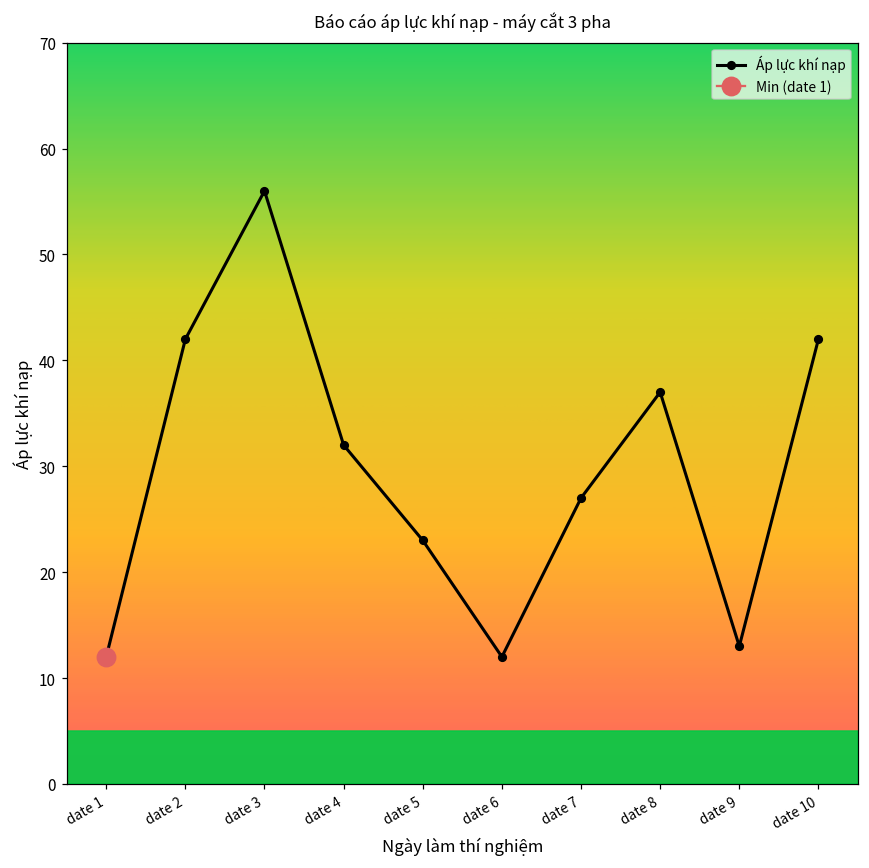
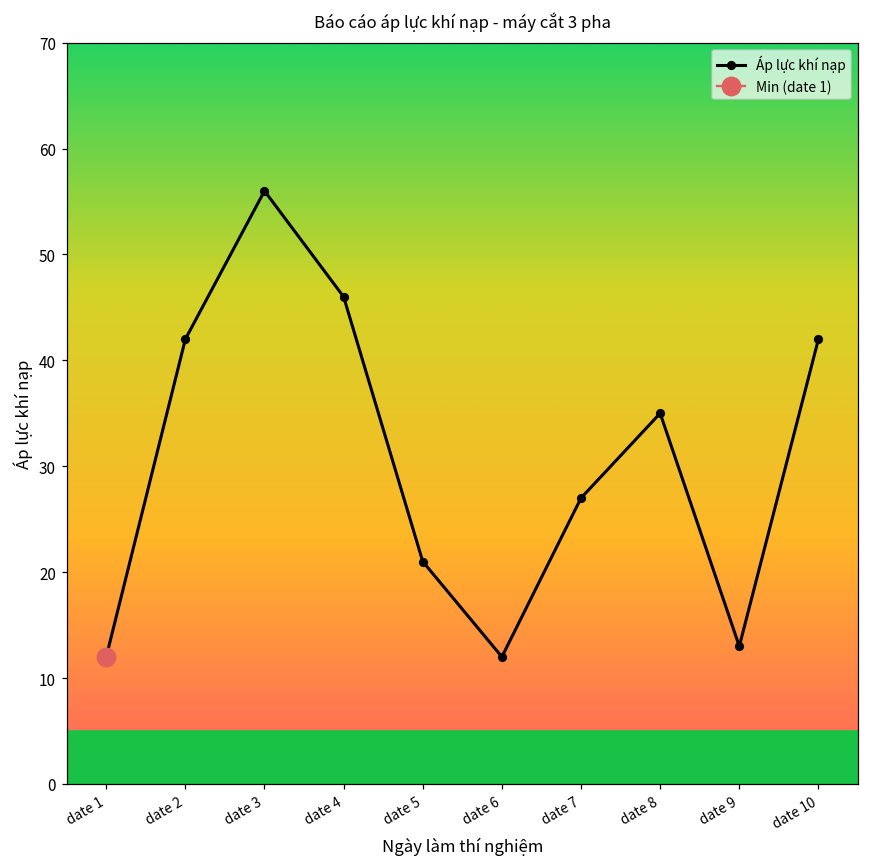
  {
    "Áp lực khí nạp": {
      "date 2": 42,
      "date 3": 56,
-     "date 4": 32,
-     "date 5": 23,
+     "date 4": 46,
+     "date 5": 21,
      "date 6": 12,
      "date 7": 27,
-     "date 8": 37,
+     "date 8": 35,
      "date 9": 13,
      "date 10": 42
    }
  }
